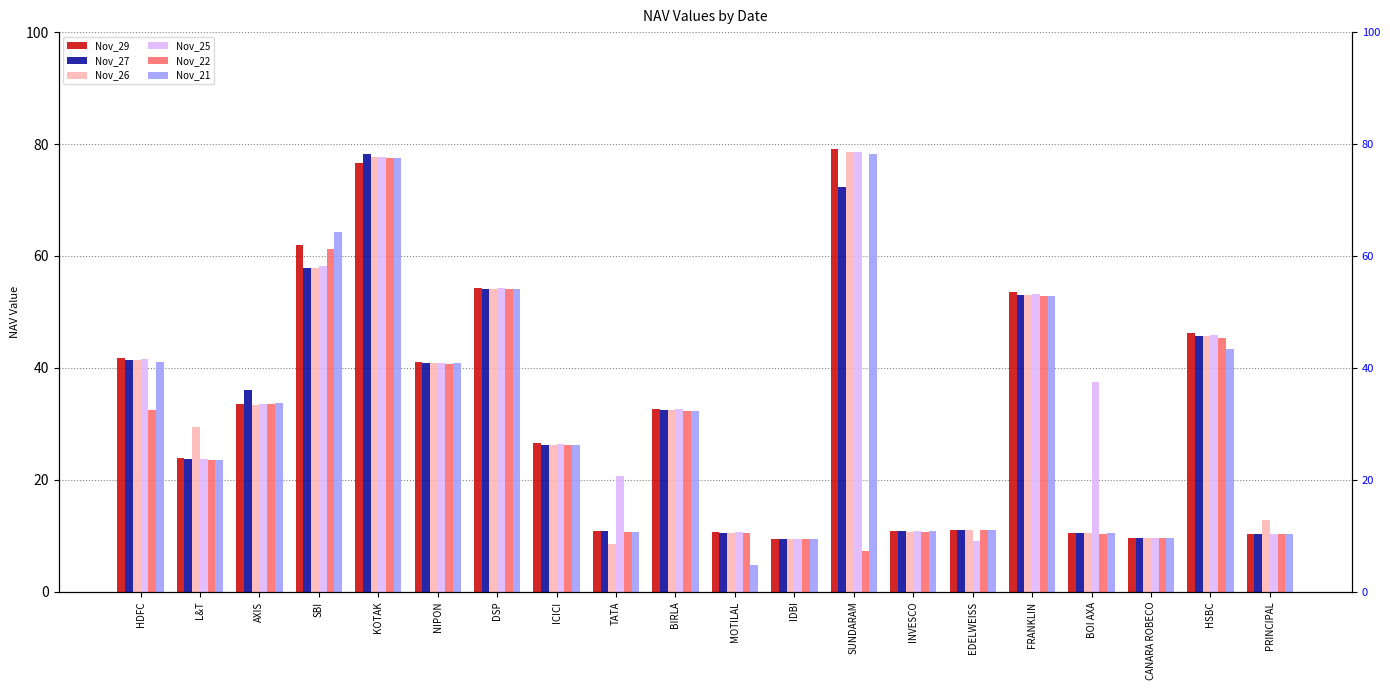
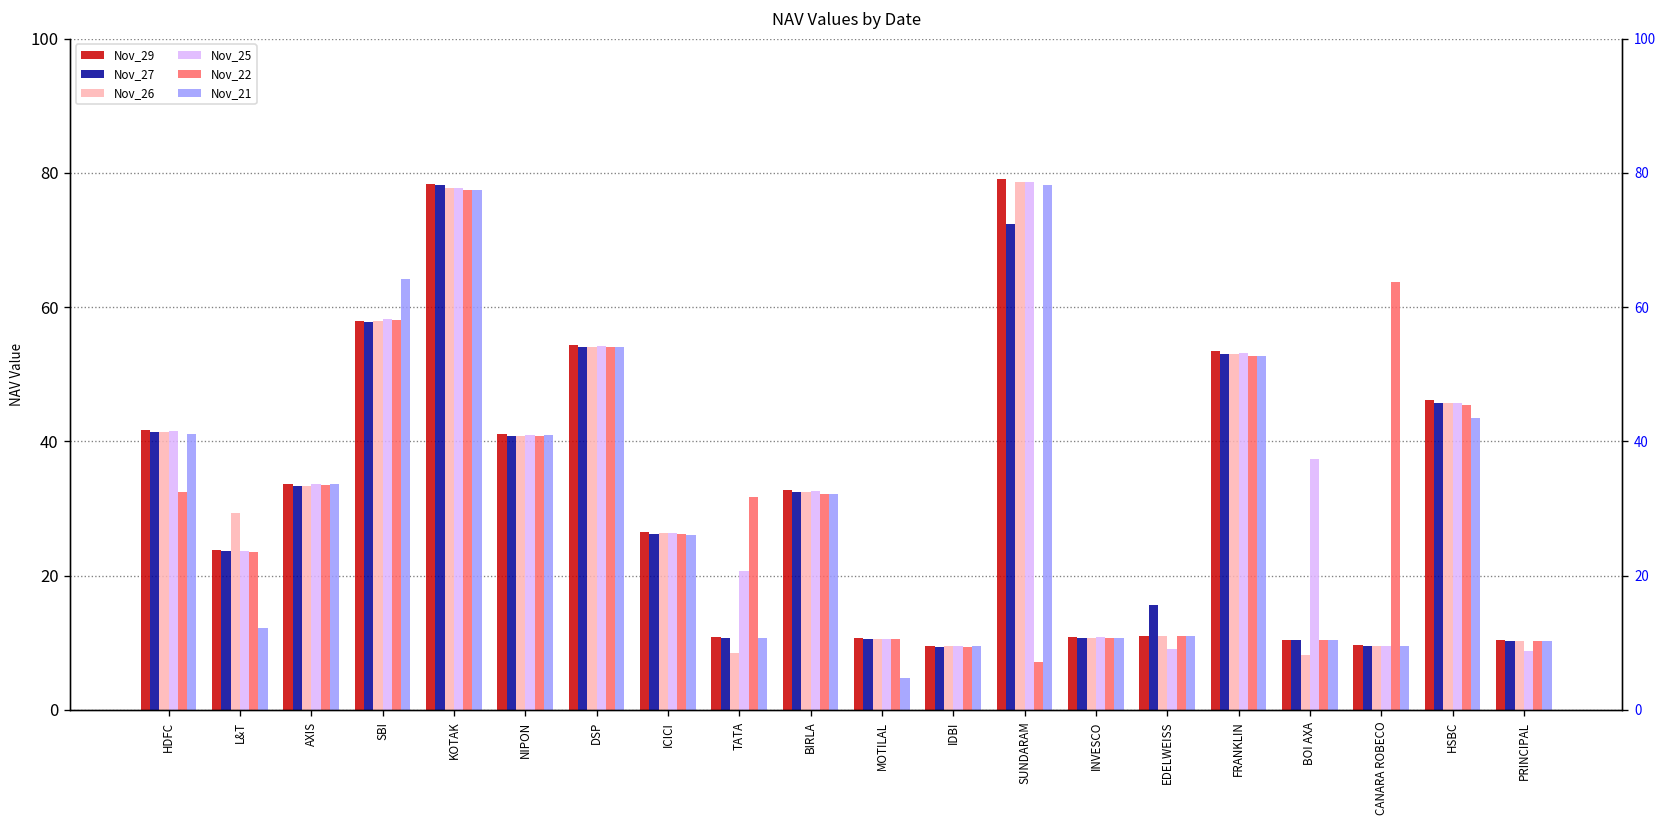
  {
    "Nov_29": {
      "HDFC": 42,
      "L&T": 24,
      "AXIS": 34,
-     "SBI": 62,
-     "KOTAK": 77,
+     "SBI": 58,
+     "KOTAK": 78,
      "NIPON": 41,
      "DSP": 54,
      "ICICI": 27,
      "TATA": 11,
      "BIRLA": 33,
      "MOTILAL": 11,
      "IDBI": 9,
      "SUNDARAM": 79,
      "INVESCO": 11,
      "EDELWEISS": 11,
      "FRANKLIN": 54,
      "BOI AXA": 10,
      "CANARA ROBECO": 10,
      "HSBC": 46,
      "PRINCIPAL": 10
    },
    "Nov_27": {
      "HDFC": 41,
      "L&T": 24,
-     "AXIS": 36,
+     "AXIS": 33,
      "SBI": 58,
      "KOTAK": 78,
      "NIPON": 41,
      "DSP": 54,
      "ICICI": 26,
      "TATA": 11,
      "BIRLA": 32,
      "MOTILAL": 11,
      "IDBI": 9,
      "SUNDARAM": 72,
      "INVESCO": 11,
-     "EDELWEISS": 11,
+     "EDELWEISS": 16,
      "FRANKLIN": 53,
      "BOI AXA": 10,
      "CANARA ROBECO": 10,
      "HSBC": 46,
      "PRINCIPAL": 10
    },
    "Nov_26": {
      "HDFC": 41,
      "L&T": 29,
      "AXIS": 33,
      "SBI": 58,
      "KOTAK": 78,
      "NIPON": 41,
      "DSP": 54,
      "ICICI": 26,
      "TATA": 8,
      "BIRLA": 32,
      "MOTILAL": 11,
      "IDBI": 9,
      "SUNDARAM": 79,
      "INVESCO": 11,
      "EDELWEISS": 11,
      "FRANKLIN": 53,
-     "BOI AXA": 10,
+     "BOI AXA": 8,
      "CANARA ROBECO": 10,
      "HSBC": 46,
-     "PRINCIPAL": 13
+     "PRINCIPAL": 10
    },
    "Nov_25": {
      "HDFC": 42,
      "L&T": 24,
      "AXIS": 34,
      "SBI": 58,
      "KOTAK": 78,
      "NIPON": 41,
      "DSP": 54,
      "ICICI": 26,
      "TATA": 21,
      "BIRLA": 33,
      "MOTILAL": 11,
      "IDBI": 9,
      "SUNDARAM": 79,
      "INVESCO": 11,
      "EDELWEISS": 9,
      "FRANKLIN": 53,
      "BOI AXA": 37,
      "CANARA ROBECO": 10,
      "HSBC": 46,
-     "PRINCIPAL": 10
+     "PRINCIPAL": 9
    },
    "Nov_22": {
      "HDFC": 32,
      "L&T": 24,
      "AXIS": 34,
-     "SBI": 61,
+     "SBI": 58,
      "KOTAK": 77,
      "NIPON": 41,
      "DSP": 54,
      "ICICI": 26,
-     "TATA": 11,
+     "TATA": 32,
      "BIRLA": 32,
      "MOTILAL": 11,
      "IDBI": 9,
      "SUNDARAM": 7,
      "INVESCO": 11,
      "EDELWEISS": 11,
      "FRANKLIN": 53,
      "BOI AXA": 10,
-     "CANARA ROBECO": 10,
+     "CANARA ROBECO": 64,
      "HSBC": 45,
      "PRINCIPAL": 10
    },
    "Nov_21": {
      "HDFC": 41,
-     "L&T": 24,
+     "L&T": 12,
      "AXIS": 34,
      "SBI": 64,
      "KOTAK": 77,
      "NIPON": 41,
      "DSP": 54,
      "ICICI": 26,
      "TATA": 11,
      "BIRLA": 32,
      "MOTILAL": 5,
      "IDBI": 9,
      "SUNDARAM": 78,
      "INVESCO": 11,
      "EDELWEISS": 11,
      "FRANKLIN": 53,
      "BOI AXA": 10,
      "CANARA ROBECO": 10,
      "HSBC": 43,
      "PRINCIPAL": 10
    }
  }
